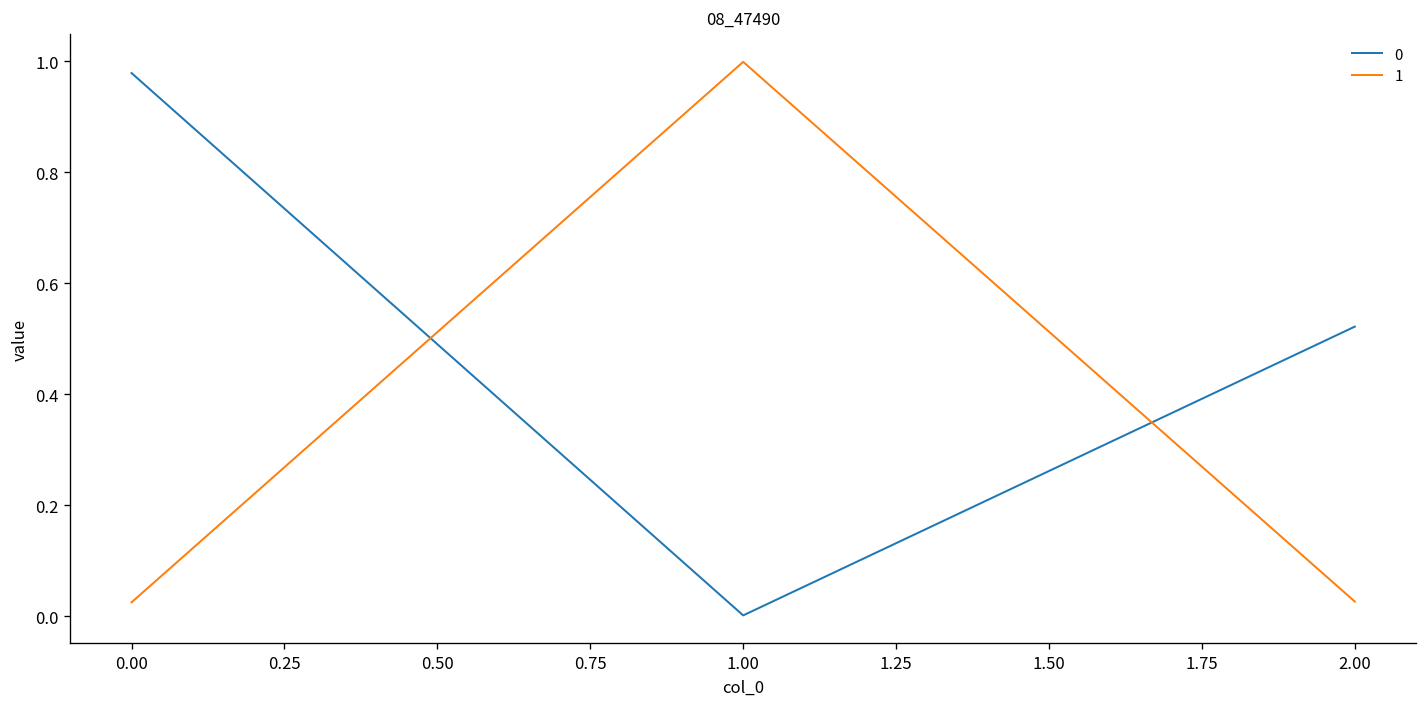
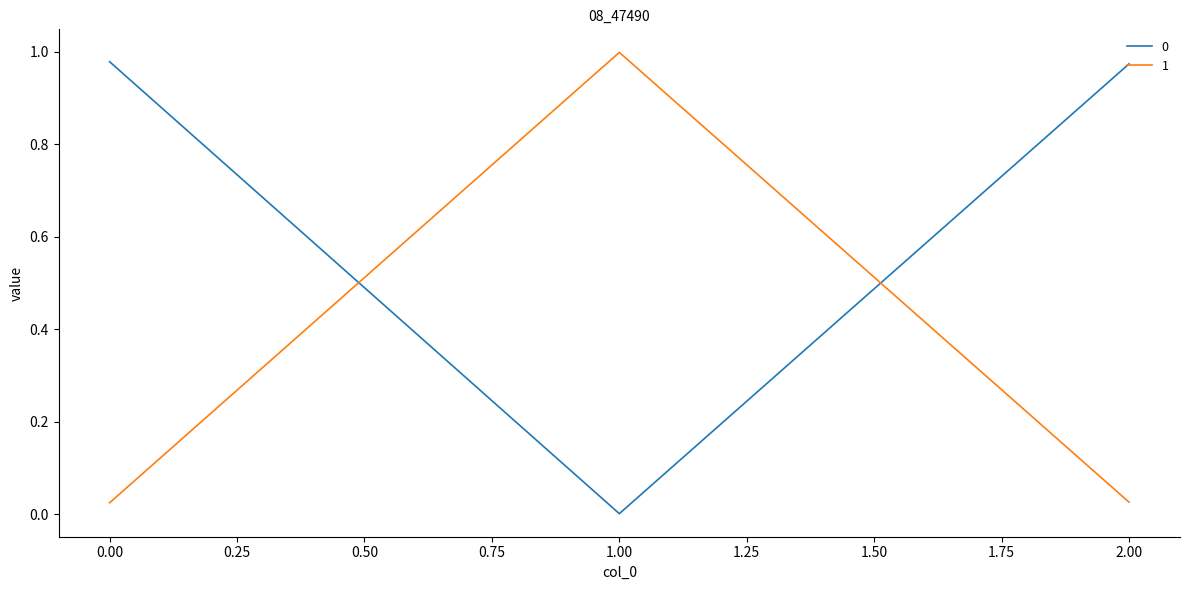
  {
    "0": {
      "0.00": 0.98,
      "1.00": 0.00,
-     "2.00": 0.52
+     "2.00": 0.97
    },
    "1": {
      "0.00": 0.02,
      "1.00": 1.00,
      "2.00": 0.03
    }
  }
